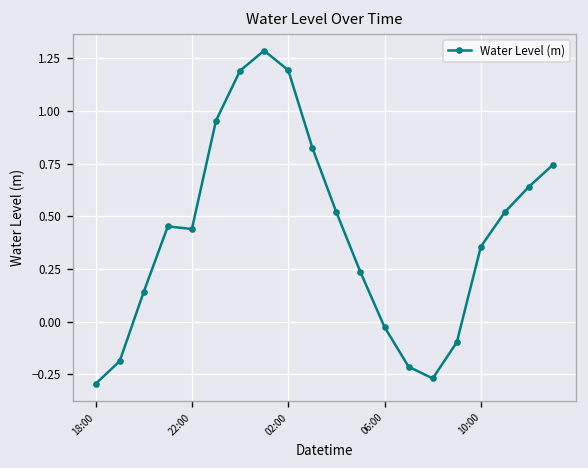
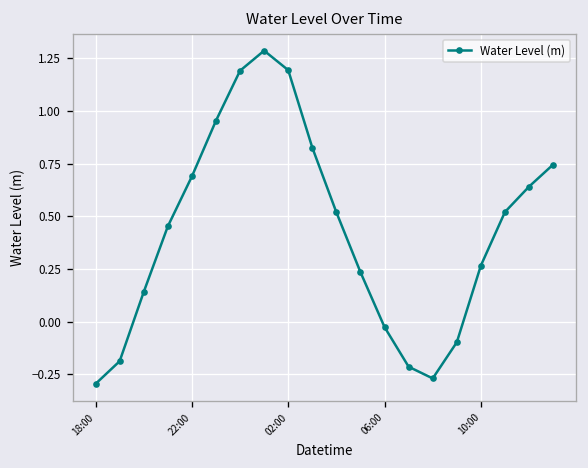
  {
    "18:00": -0.29,
-   "22:00": 0.44,
+   "22:00": 0.69,
    "02:00": 1.19,
    "06:00": -0.03,
-   "10:00": 0.36
+   "10:00": 0.27
  }
